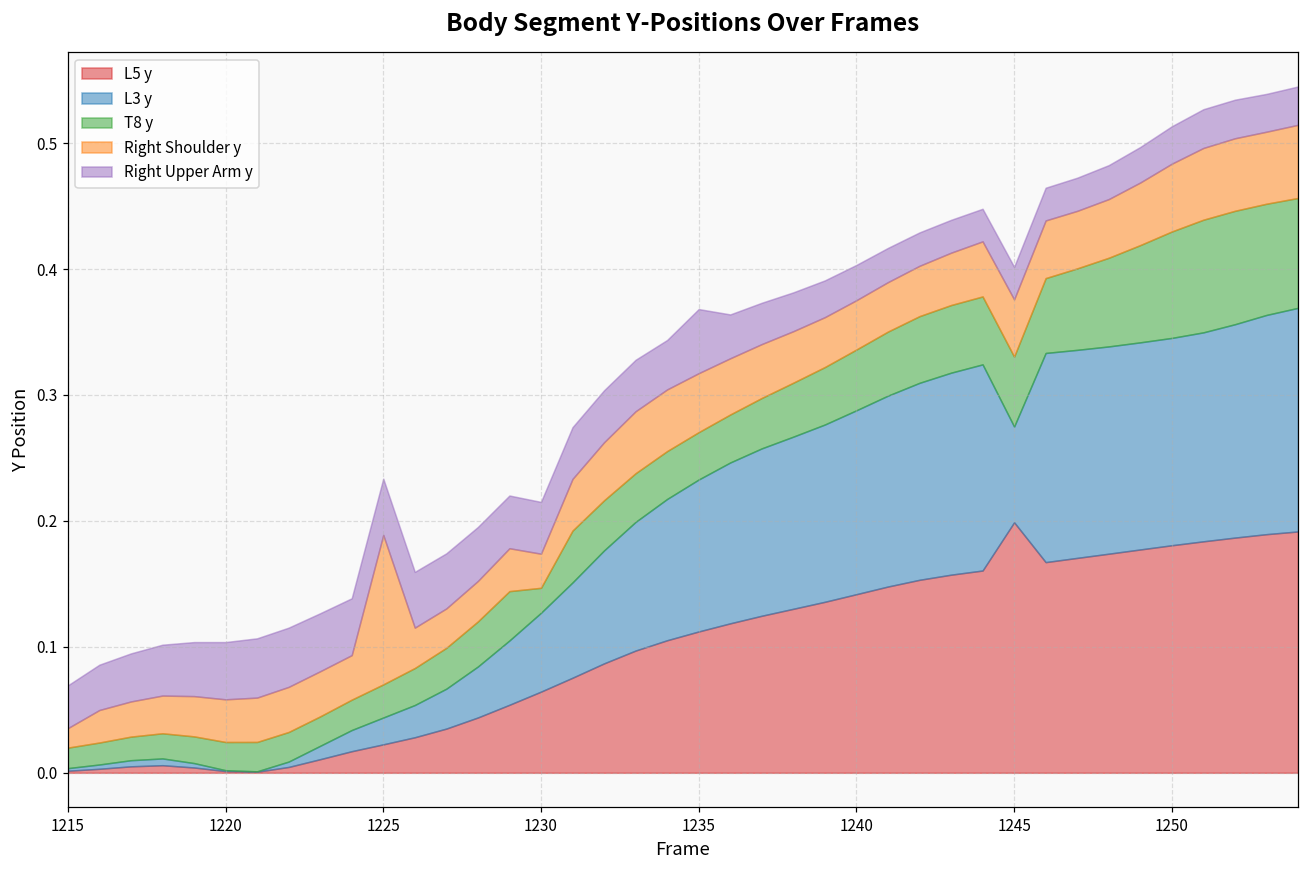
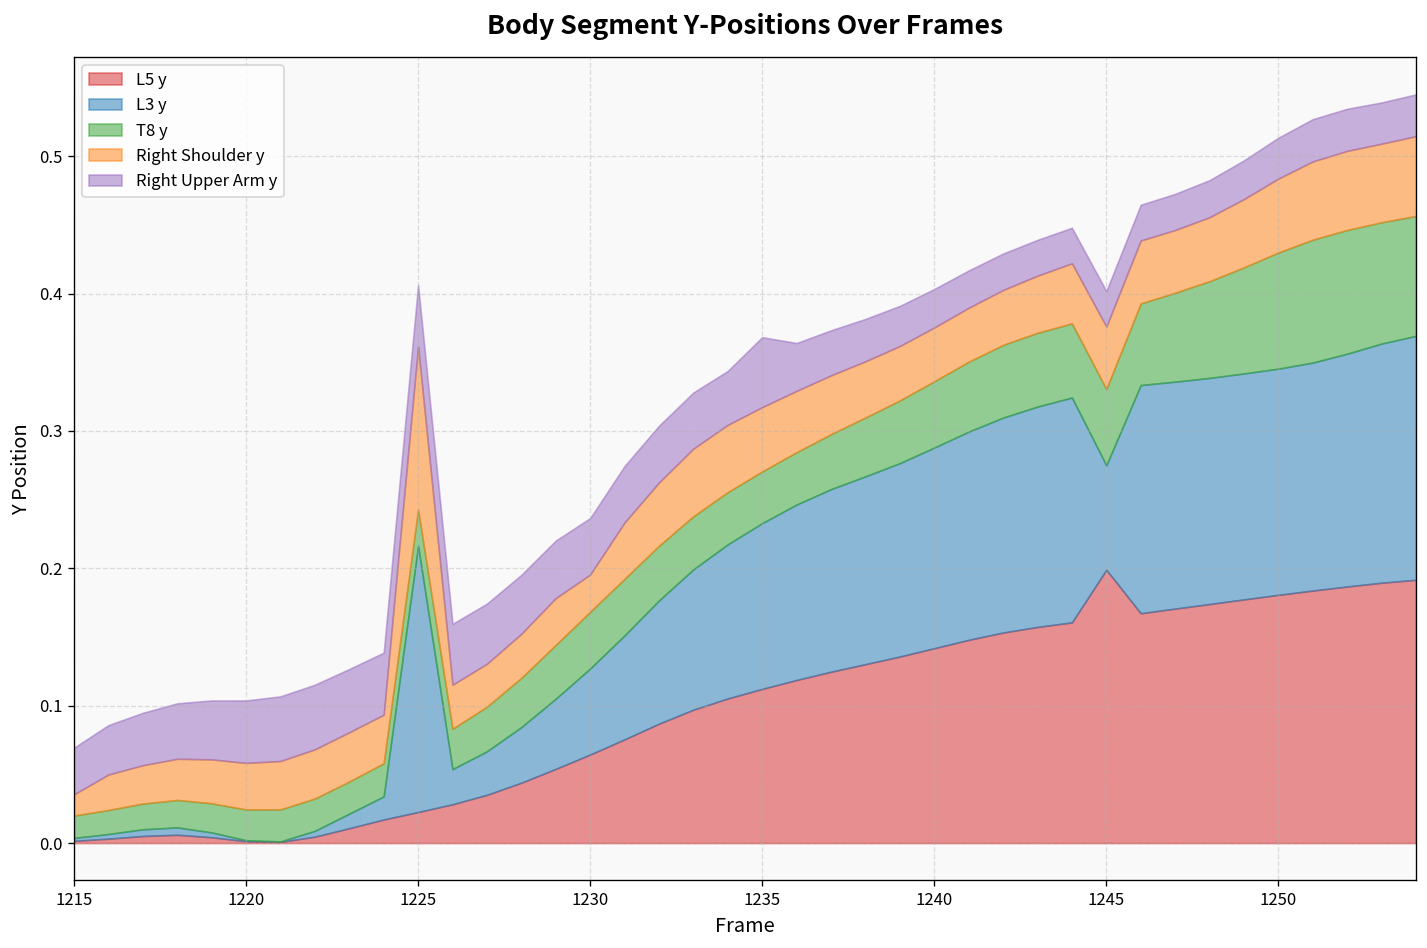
  {
    "L5 y": {
      "1225": 0.023,
      "1230": 0.064,
      "1235": 0.112,
      "1240": 0.142,
      "1245": 0.199,
      "1250": 0.181
    },
    "L3 y": {
-     "1225": 0.021,
+     "1225": 0.194,
      "1230": 0.063,
      "1235": 0.121,
      "1240": 0.146,
      "1245": 0.076,
      "1250": 0.165
    },
    "T8 y": {
      "1215": 0.016,
      "1220": 0.022,
      "1225": 0.026,
-     "1230": 0.020,
+     "1230": 0.041,
      "1235": 0.038,
      "1240": 0.048,
      "1245": 0.056,
      "1250": 0.085
    },
    "Right Shoulder y": {
      "1215": 0.015,
      "1220": 0.034,
      "1225": 0.119,
      "1230": 0.027,
      "1235": 0.047,
      "1240": 0.039,
      "1245": 0.045,
      "1250": 0.054
    },
    "Right Upper Arm y": {
      "1215": 0.034,
      "1220": 0.045,
      "1225": 0.045,
      "1230": 0.041,
      "1235": 0.051,
      "1240": 0.028,
      "1245": 0.026,
      "1250": 0.030
    }
  }
